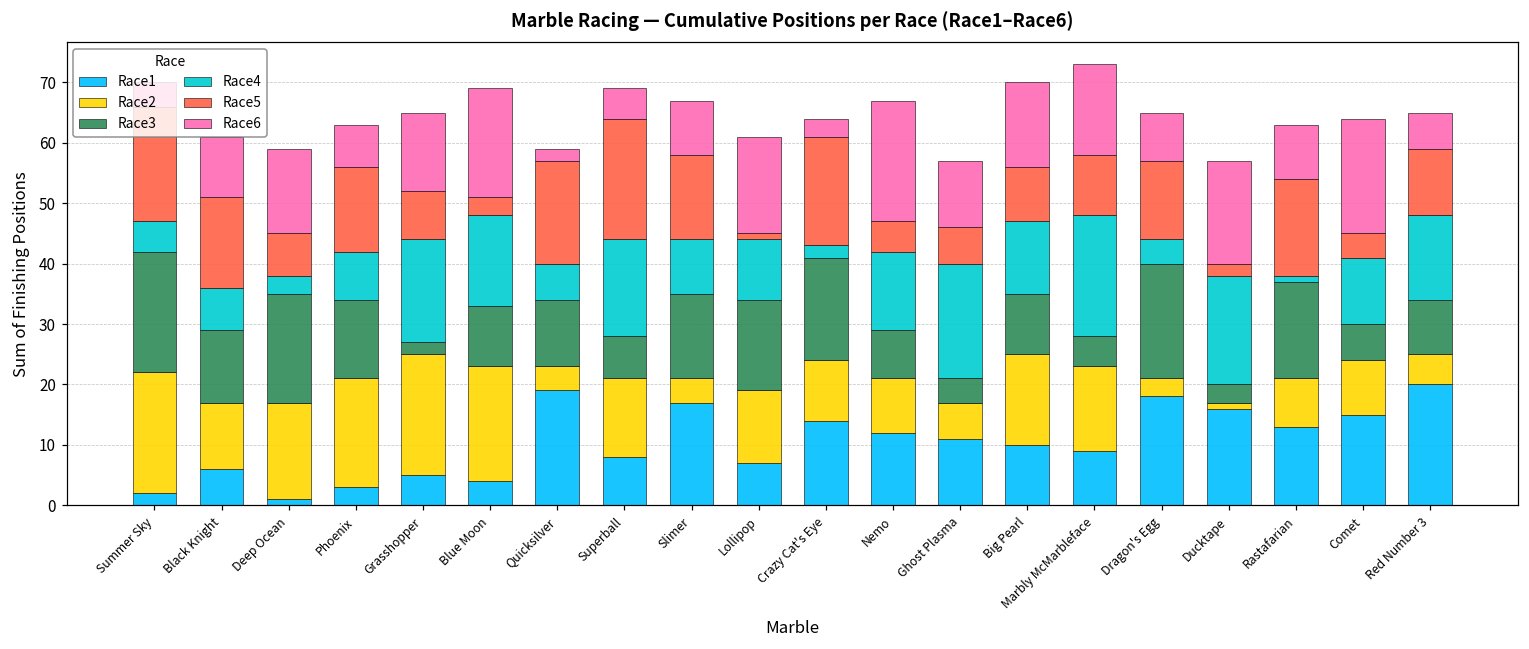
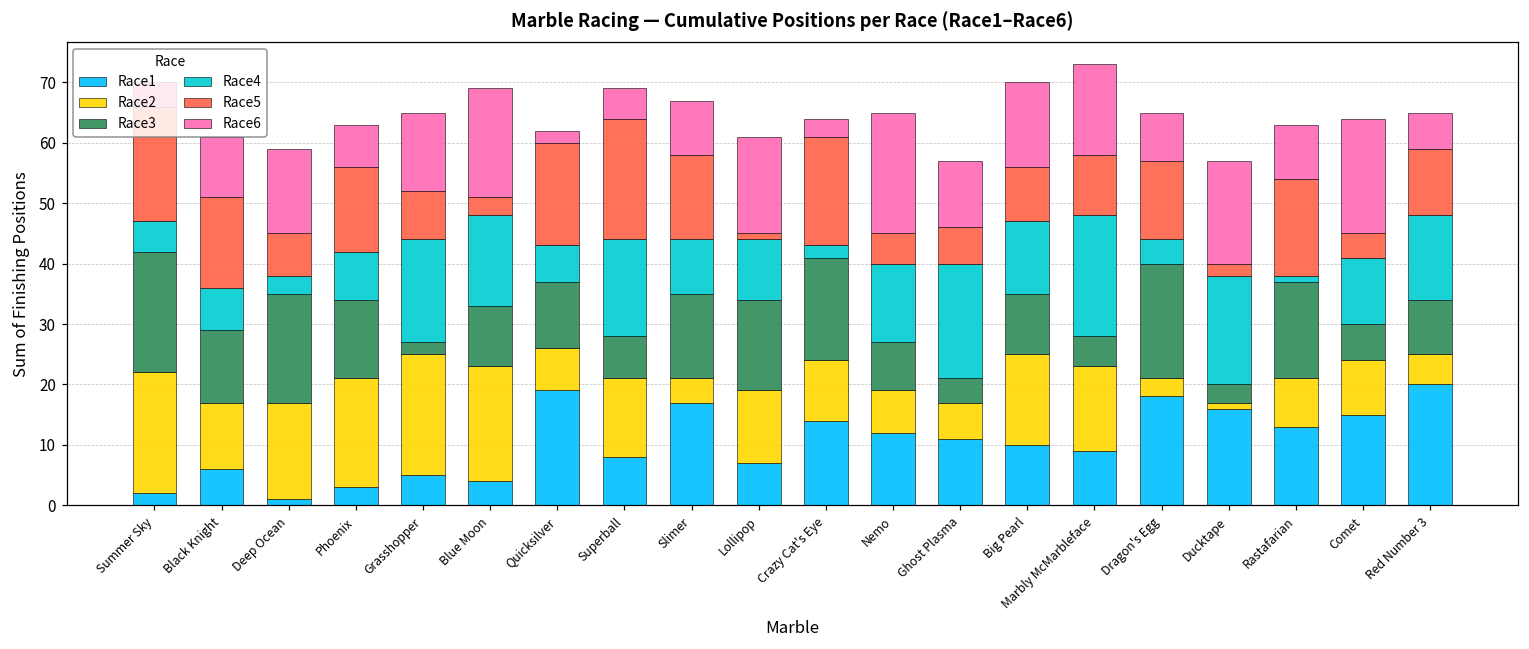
  {
    "Race2": {
      "Summer Sky": 20,
      "Black Knight": 11,
      "Deep Ocean": 16,
      "Phoenix": 18,
      "Grasshopper": 20,
      "Blue Moon": 19,
-     "Quicksilver": 4,
+     "Quicksilver": 7,
      "Superball": 13,
      "Slimer": 4,
      "Lollipop": 12,
      "Crazy Cat's Eye": 10,
-     "Nemo": 9,
+     "Nemo": 7,
      "Ghost Plasma": 6,
      "Big Pearl": 15,
      "Marbly McMarbleface": 14,
      "Dragon's Egg": 3,
      "Ducktape": 1,
      "Rastafarian": 8,
      "Comet": 9,
      "Red Number 3": 5
    },
    "Race3": {
      "Summer Sky": 20,
      "Black Knight": 12,
      "Deep Ocean": 18,
      "Phoenix": 13,
      "Grasshopper": 2,
      "Blue Moon": 10,
      "Quicksilver": 11,
      "Superball": 7,
      "Slimer": 14,
      "Lollipop": 15,
      "Crazy Cat's Eye": 17,
      "Nemo": 8,
      "Ghost Plasma": 4,
      "Big Pearl": 10,
      "Marbly McMarbleface": 5,
      "Dragon's Egg": 19,
      "Ducktape": 3,
      "Rastafarian": 16,
      "Comet": 6,
      "Red Number 3": 9
    },
    "Race5": {
      "Black Knight": 15,
      "Deep Ocean": 7,
      "Phoenix": 14,
      "Grasshopper": 8,
      "Blue Moon": 3,
      "Quicksilver": 17,
      "Superball": 20,
      "Slimer": 14,
      "Lollipop": 1,
      "Crazy Cat's Eye": 18,
      "Nemo": 5,
      "Ghost Plasma": 6,
      "Big Pearl": 9,
      "Marbly McMarbleface": 10,
      "Dragon's Egg": 13,
      "Ducktape": 2,
      "Rastafarian": 16,
      "Comet": 4,
      "Red Number 3": 11
    },
    "Race6": {
      "Deep Ocean": 14,
      "Phoenix": 7,
      "Grasshopper": 13,
      "Blue Moon": 18,
      "Quicksilver": 2,
      "Superball": 5,
      "Slimer": 9,
      "Lollipop": 16,
      "Crazy Cat's Eye": 3,
      "Nemo": 20,
      "Ghost Plasma": 11,
      "Big Pearl": 14,
      "Marbly McMarbleface": 15,
      "Dragon's Egg": 8,
      "Ducktape": 17,
      "Rastafarian": 9,
      "Comet": 19,
      "Red Number 3": 6
    }
  }
